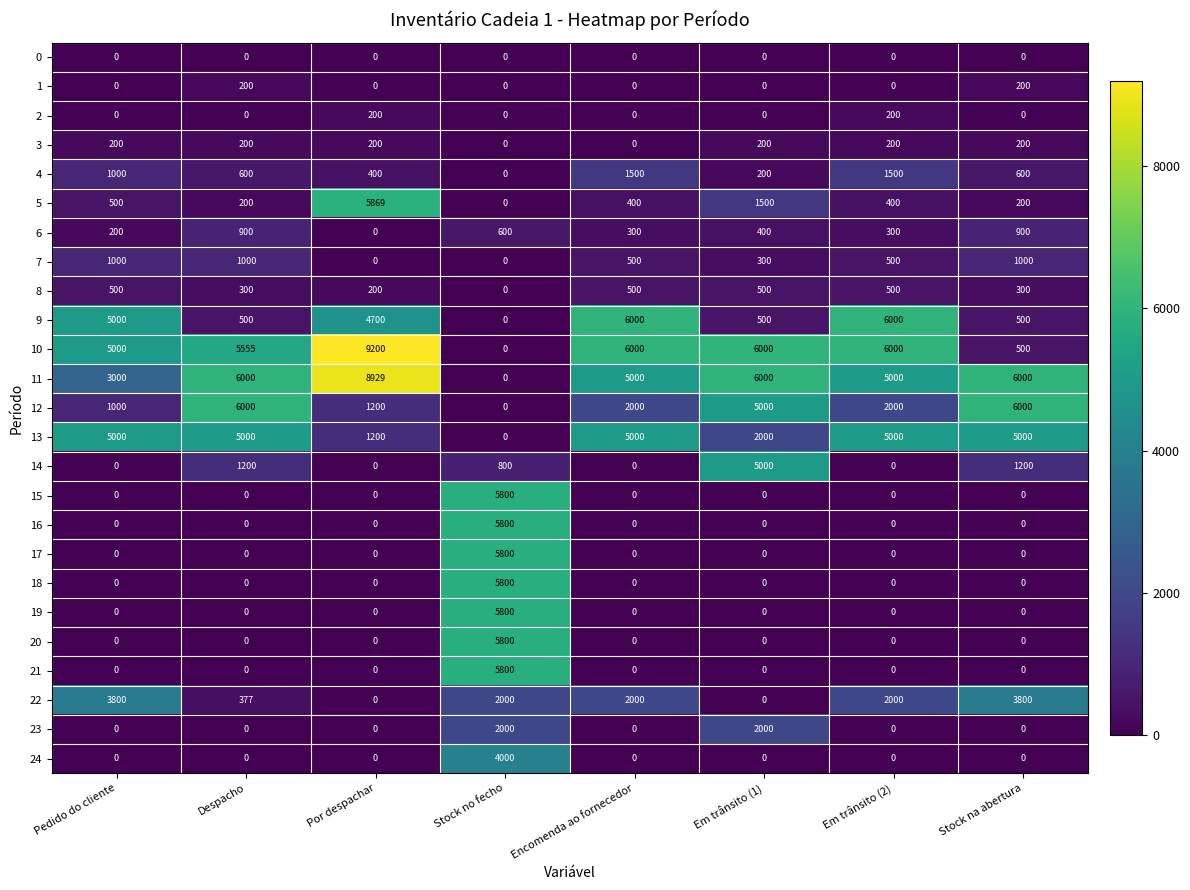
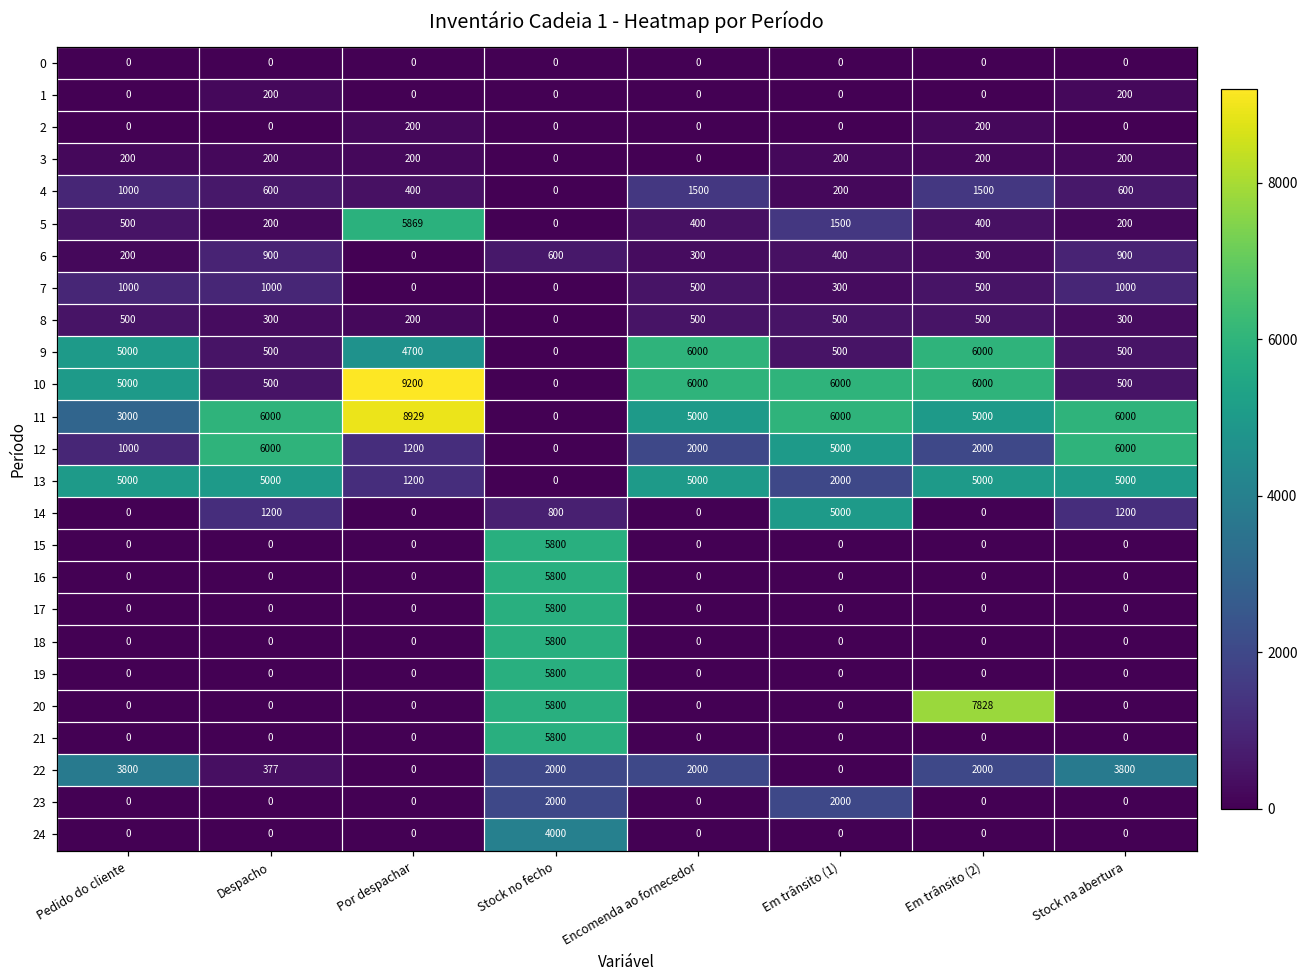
  {
    "0": {
      "Pedido do cliente": 0,
      "Despacho": 0,
      "Por despachar": 0,
      "Stock no fecho": 0,
      "Encomenda ao fornecedor": 0,
      "Em trânsito (1)": 0,
      "Em trânsito (2)": 0,
      "Stock na abertura": 0
    },
    "1": {
      "Pedido do cliente": 0,
      "Despacho": 200,
      "Por despachar": 0,
      "Stock no fecho": 0,
      "Encomenda ao fornecedor": 0,
      "Em trânsito (1)": 0,
      "Em trânsito (2)": 0,
      "Stock na abertura": 200
    },
    "2": {
      "Pedido do cliente": 0,
      "Despacho": 0,
      "Por despachar": 200,
      "Stock no fecho": 0,
      "Encomenda ao fornecedor": 0,
      "Em trânsito (1)": 0,
      "Em trânsito (2)": 200,
      "Stock na abertura": 0
    },
    "3": {
      "Pedido do cliente": 200,
      "Despacho": 200,
      "Por despachar": 200,
      "Stock no fecho": 0,
      "Encomenda ao fornecedor": 0,
      "Em trânsito (1)": 200,
      "Em trânsito (2)": 200,
      "Stock na abertura": 200
    },
    "4": {
      "Pedido do cliente": 1000,
      "Despacho": 600,
      "Por despachar": 400,
      "Stock no fecho": 0,
      "Encomenda ao fornecedor": 1500,
      "Em trânsito (1)": 200,
      "Em trânsito (2)": 1500,
      "Stock na abertura": 600
    },
    "5": {
      "Pedido do cliente": 500,
      "Despacho": 200,
      "Por despachar": 5869,
      "Stock no fecho": 0,
      "Encomenda ao fornecedor": 400,
      "Em trânsito (1)": 1500,
      "Em trânsito (2)": 400,
      "Stock na abertura": 200
    },
    "6": {
      "Pedido do cliente": 200,
      "Despacho": 900,
      "Por despachar": 0,
      "Stock no fecho": 600,
      "Encomenda ao fornecedor": 300,
      "Em trânsito (1)": 400,
      "Em trânsito (2)": 300,
      "Stock na abertura": 900
    },
    "7": {
      "Pedido do cliente": 1000,
      "Despacho": 1000,
      "Por despachar": 0,
      "Stock no fecho": 0,
      "Encomenda ao fornecedor": 500,
      "Em trânsito (1)": 300,
      "Em trânsito (2)": 500,
      "Stock na abertura": 1000
    },
    "8": {
      "Pedido do cliente": 500,
      "Despacho": 300,
      "Por despachar": 200,
      "Stock no fecho": 0,
      "Encomenda ao fornecedor": 500,
      "Em trânsito (1)": 500,
      "Em trânsito (2)": 500,
      "Stock na abertura": 300
    },
    "9": {
      "Pedido do cliente": 5000,
      "Despacho": 500,
      "Por despachar": 4700,
      "Stock no fecho": 0,
      "Encomenda ao fornecedor": 6000,
      "Em trânsito (1)": 500,
      "Em trânsito (2)": 6000,
      "Stock na abertura": 500
    },
    "10": {
      "Pedido do cliente": 5000,
-     "Despacho": 5555,
+     "Despacho": 500,
      "Por despachar": 9200,
      "Stock no fecho": 0,
      "Encomenda ao fornecedor": 6000,
      "Em trânsito (1)": 6000,
      "Em trânsito (2)": 6000,
      "Stock na abertura": 500
    },
    "11": {
      "Pedido do cliente": 3000,
      "Despacho": 6000,
      "Por despachar": 8929,
      "Stock no fecho": 0,
      "Encomenda ao fornecedor": 5000,
      "Em trânsito (1)": 6000,
      "Em trânsito (2)": 5000,
      "Stock na abertura": 6000
    },
    "12": {
      "Pedido do cliente": 1000,
      "Despacho": 6000,
      "Por despachar": 1200,
      "Stock no fecho": 0,
      "Encomenda ao fornecedor": 2000,
      "Em trânsito (1)": 5000,
      "Em trânsito (2)": 2000,
      "Stock na abertura": 6000
    },
    "13": {
      "Pedido do cliente": 5000,
      "Despacho": 5000,
      "Por despachar": 1200,
      "Stock no fecho": 0,
      "Encomenda ao fornecedor": 5000,
      "Em trânsito (1)": 2000,
      "Em trânsito (2)": 5000,
      "Stock na abertura": 5000
    },
    "14": {
      "Pedido do cliente": 0,
      "Despacho": 1200,
      "Por despachar": 0,
      "Stock no fecho": 800,
      "Encomenda ao fornecedor": 0,
      "Em trânsito (1)": 5000,
      "Em trânsito (2)": 0,
      "Stock na abertura": 1200
    },
    "15": {
      "Pedido do cliente": 0,
      "Despacho": 0,
      "Por despachar": 0,
      "Stock no fecho": 5800,
      "Encomenda ao fornecedor": 0,
      "Em trânsito (1)": 0,
      "Em trânsito (2)": 0,
      "Stock na abertura": 0
    },
    "16": {
      "Pedido do cliente": 0,
      "Despacho": 0,
      "Por despachar": 0,
      "Stock no fecho": 5800,
      "Encomenda ao fornecedor": 0,
      "Em trânsito (1)": 0,
      "Em trânsito (2)": 0,
      "Stock na abertura": 0
    },
    "17": {
      "Pedido do cliente": 0,
      "Despacho": 0,
      "Por despachar": 0,
      "Stock no fecho": 5800,
      "Encomenda ao fornecedor": 0,
      "Em trânsito (1)": 0,
      "Em trânsito (2)": 0,
      "Stock na abertura": 0
    },
    "18": {
      "Pedido do cliente": 0,
      "Despacho": 0,
      "Por despachar": 0,
      "Stock no fecho": 5800,
      "Encomenda ao fornecedor": 0,
      "Em trânsito (1)": 0,
      "Em trânsito (2)": 0,
      "Stock na abertura": 0
    },
    "19": {
      "Pedido do cliente": 0,
      "Despacho": 0,
      "Por despachar": 0,
      "Stock no fecho": 5800,
      "Encomenda ao fornecedor": 0,
      "Em trânsito (1)": 0,
      "Em trânsito (2)": 0,
      "Stock na abertura": 0
    },
    "20": {
      "Pedido do cliente": 0,
      "Despacho": 0,
      "Por despachar": 0,
      "Stock no fecho": 5800,
      "Encomenda ao fornecedor": 0,
      "Em trânsito (1)": 0,
-     "Em trânsito (2)": 0,
+     "Em trânsito (2)": 7828,
      "Stock na abertura": 0
    },
    "21": {
      "Pedido do cliente": 0,
      "Despacho": 0,
      "Por despachar": 0,
      "Stock no fecho": 5800,
      "Encomenda ao fornecedor": 0,
      "Em trânsito (1)": 0,
      "Em trânsito (2)": 0,
      "Stock na abertura": 0
    },
    "22": {
      "Pedido do cliente": 3800,
      "Despacho": 377,
      "Por despachar": 0,
      "Stock no fecho": 2000,
      "Encomenda ao fornecedor": 2000,
      "Em trânsito (1)": 0,
      "Em trânsito (2)": 2000,
      "Stock na abertura": 3800
    },
    "23": {
      "Pedido do cliente": 0,
      "Despacho": 0,
      "Por despachar": 0,
      "Stock no fecho": 2000,
      "Encomenda ao fornecedor": 0,
      "Em trânsito (1)": 2000,
      "Em trânsito (2)": 0,
      "Stock na abertura": 0
    },
    "24": {
      "Pedido do cliente": 0,
      "Despacho": 0,
      "Por despachar": 0,
      "Stock no fecho": 4000,
      "Encomenda ao fornecedor": 0,
      "Em trânsito (1)": 0,
      "Em trânsito (2)": 0,
      "Stock na abertura": 0
    }
  }
